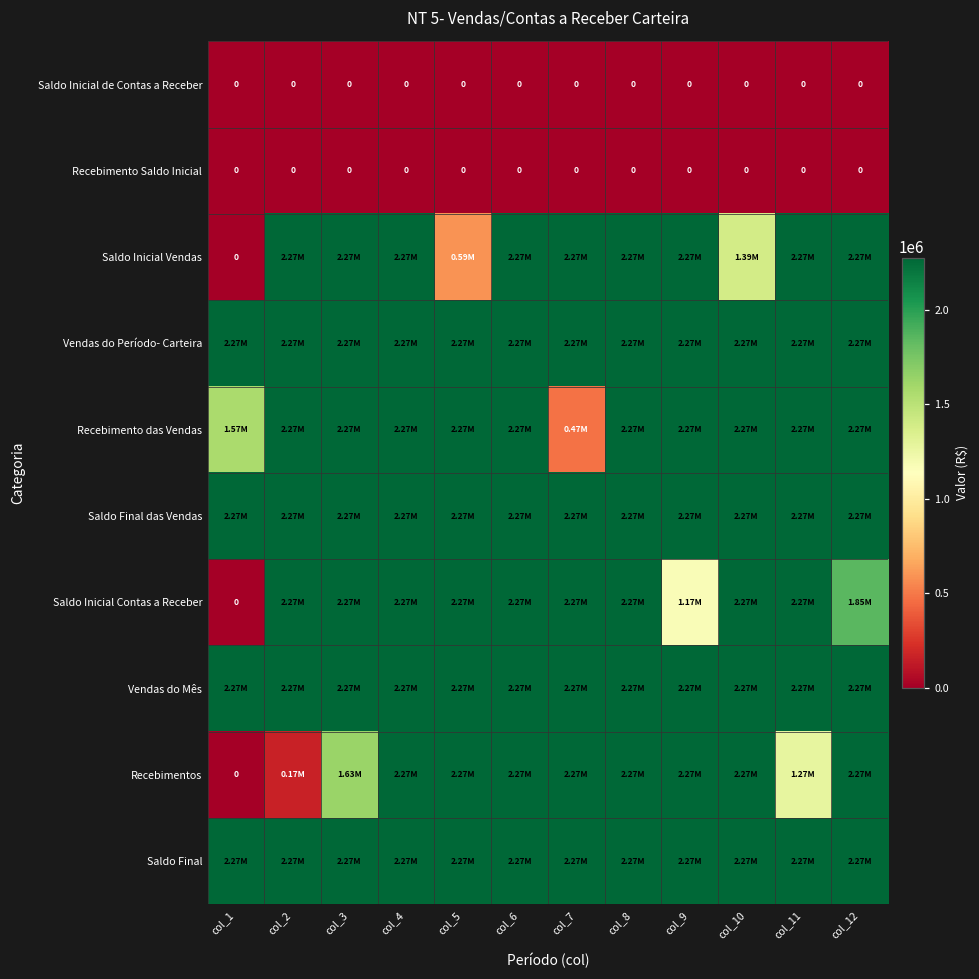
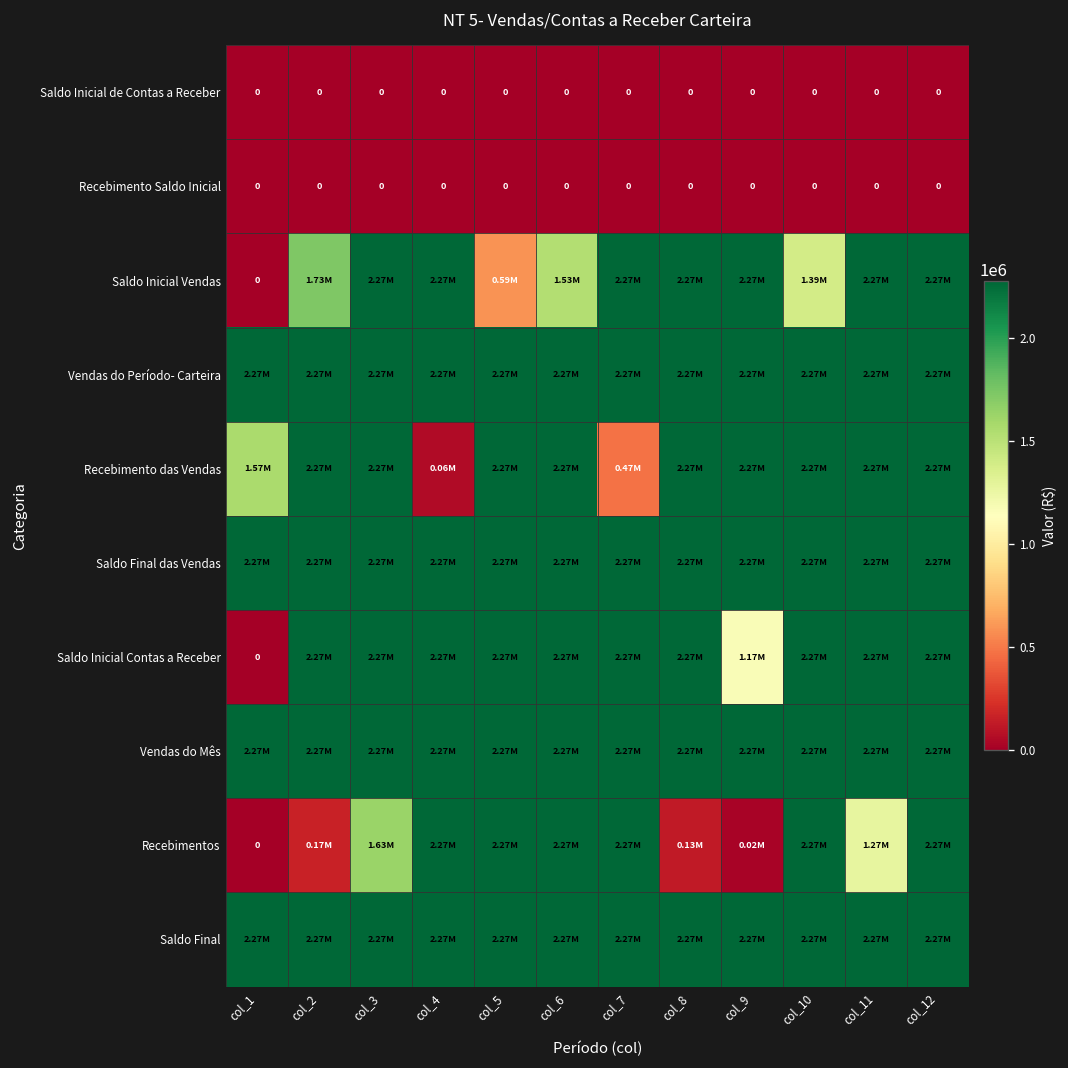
  {
    "Saldo Inicial de Contas a Receber": {
      "col_1": "0",
      "col_2": "0",
      "col_3": "0",
      "col_4": "0",
      "col_5": "0",
      "col_6": "0",
      "col_7": "0",
      "col_8": "0",
      "col_9": "0",
      "col_10": "0",
      "col_11": "0",
      "col_12": "0"
    },
    "Recebimento Saldo Inicial": {
      "col_1": "0",
      "col_2": "0",
      "col_3": "0",
      "col_4": "0",
      "col_5": "0",
      "col_6": "0",
      "col_7": "0",
      "col_8": "0",
      "col_9": "0",
      "col_10": "0",
      "col_11": "0",
      "col_12": "0"
    },
    "Saldo Inicial Vendas": {
      "col_1": "0",
-     "col_2": "2.27M",
+     "col_2": "1.73M",
      "col_3": "2.27M",
      "col_4": "2.27M",
      "col_5": "0.59M",
-     "col_6": "2.27M",
+     "col_6": "1.53M",
      "col_7": "2.27M",
      "col_8": "2.27M",
      "col_9": "2.27M",
      "col_10": "1.39M",
      "col_11": "2.27M",
      "col_12": "2.27M"
    },
    "Vendas do Período- Carteira": {
      "col_1": "2.27M",
      "col_2": "2.27M",
      "col_3": "2.27M",
      "col_4": "2.27M",
      "col_5": "2.27M",
      "col_6": "2.27M",
      "col_7": "2.27M",
      "col_8": "2.27M",
      "col_9": "2.27M",
      "col_10": "2.27M",
      "col_11": "2.27M",
      "col_12": "2.27M"
    },
    "Recebimento das Vendas": {
      "col_1": "1.57M",
      "col_2": "2.27M",
      "col_3": "2.27M",
-     "col_4": "2.27M",
+     "col_4": "0.06M",
      "col_5": "2.27M",
      "col_6": "2.27M",
      "col_7": "0.47M",
      "col_8": "2.27M",
      "col_9": "2.27M",
      "col_10": "2.27M",
      "col_11": "2.27M",
      "col_12": "2.27M"
    },
    "Saldo Final das Vendas": {
      "col_1": "2.27M",
      "col_2": "2.27M",
      "col_3": "2.27M",
      "col_4": "2.27M",
      "col_5": "2.27M",
      "col_6": "2.27M",
      "col_7": "2.27M",
      "col_8": "2.27M",
      "col_9": "2.27M",
      "col_10": "2.27M",
      "col_11": "2.27M",
      "col_12": "2.27M"
    },
    "Saldo Inicial Contas a Receber": {
      "col_1": "0",
      "col_2": "2.27M",
      "col_3": "2.27M",
      "col_4": "2.27M",
      "col_5": "2.27M",
      "col_6": "2.27M",
      "col_7": "2.27M",
      "col_8": "2.27M",
      "col_9": "1.17M",
      "col_10": "2.27M",
      "col_11": "2.27M",
-     "col_12": "1.85M"
+     "col_12": "2.27M"
    },
    "Vendas do Mês": {
      "col_1": "2.27M",
      "col_2": "2.27M",
      "col_3": "2.27M",
      "col_4": "2.27M",
      "col_5": "2.27M",
      "col_6": "2.27M",
      "col_7": "2.27M",
      "col_8": "2.27M",
      "col_9": "2.27M",
      "col_10": "2.27M",
      "col_11": "2.27M",
      "col_12": "2.27M"
    },
    "Recebimentos": {
      "col_1": "0",
      "col_2": "0.17M",
      "col_3": "1.63M",
      "col_4": "2.27M",
      "col_5": "2.27M",
      "col_6": "2.27M",
      "col_7": "2.27M",
-     "col_8": "2.27M",
-     "col_9": "2.27M",
+     "col_8": "0.13M",
+     "col_9": "0.02M",
      "col_10": "2.27M",
      "col_11": "1.27M",
      "col_12": "2.27M"
    },
    "Saldo Final": {
      "col_1": "2.27M",
      "col_2": "2.27M",
      "col_3": "2.27M",
      "col_4": "2.27M",
      "col_5": "2.27M",
      "col_6": "2.27M",
      "col_7": "2.27M",
      "col_8": "2.27M",
      "col_9": "2.27M",
      "col_10": "2.27M",
      "col_11": "2.27M",
      "col_12": "2.27M"
    }
  }
